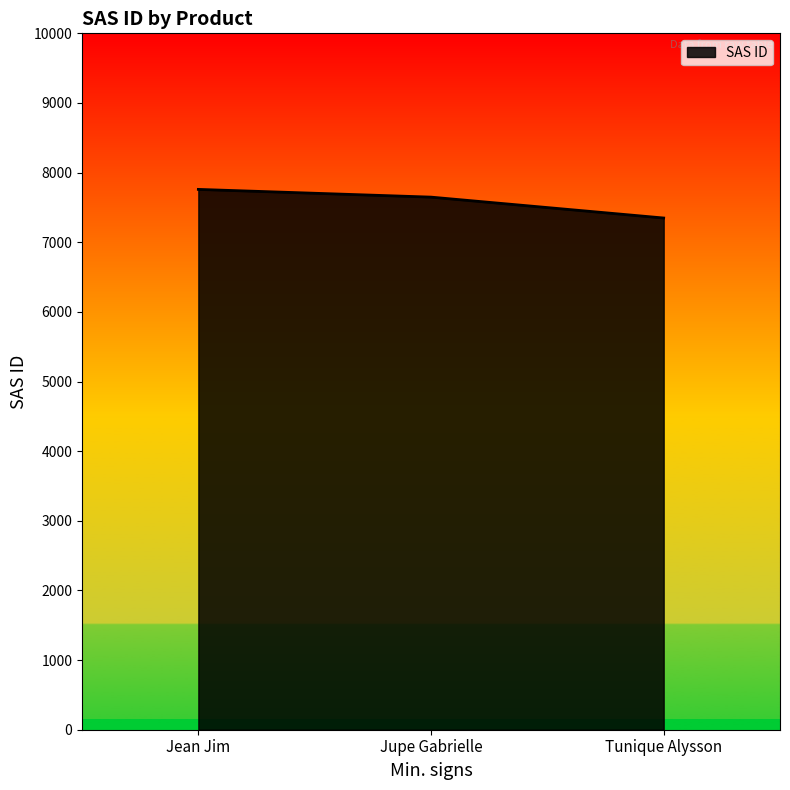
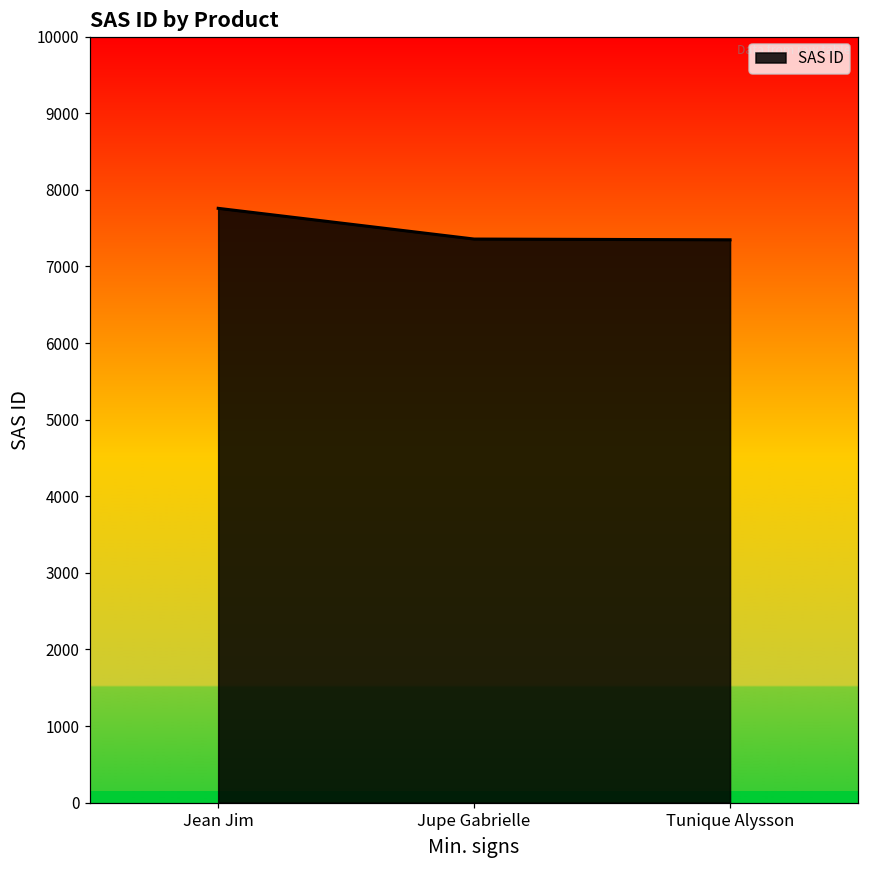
  {
    "Jean Jim": 7800,
-   "Jupe Gabrielle": 7600,
+   "Jupe Gabrielle": 7400,
    "Tunique Alysson": 7300
  }
